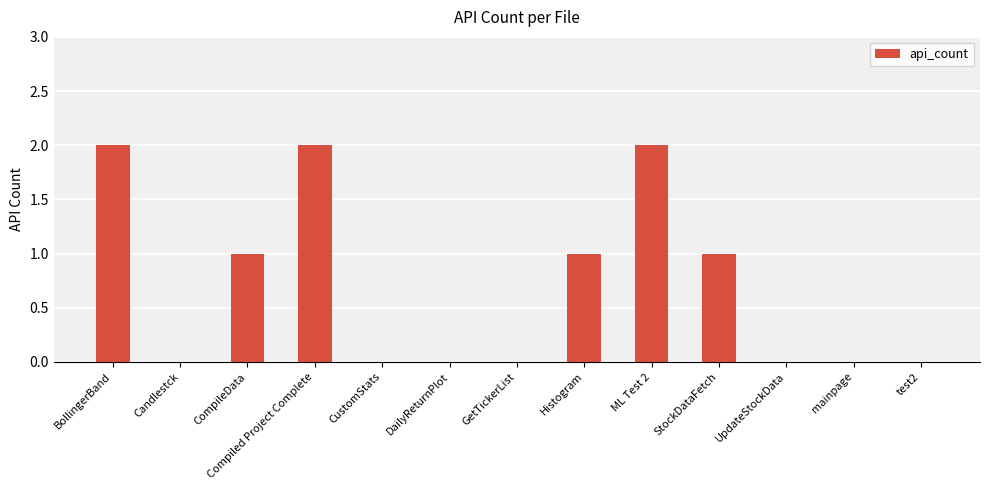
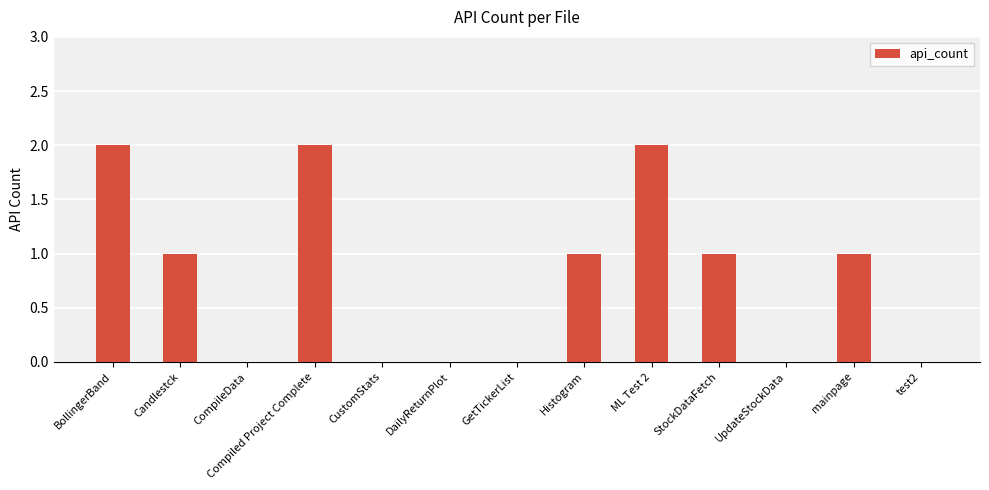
  {
    "BollingerBand": 2,
-   "Candlestck": 0,
-   "CompileData": 1,
+   "Candlestck": 1,
+   "CompileData": 0,
    "Compiled Project Complete": 2,
    "CustomStats": 0,
    "DailyReturnPlot": 0,
    "GetTickerList": 0,
    "Histogram": 1,
    "ML Test 2": 2,
    "StockDataFetch": 1,
    "UpdateStockData": 0,
-   "mainpage": 0,
+   "mainpage": 1,
    "test2": 0
  }
